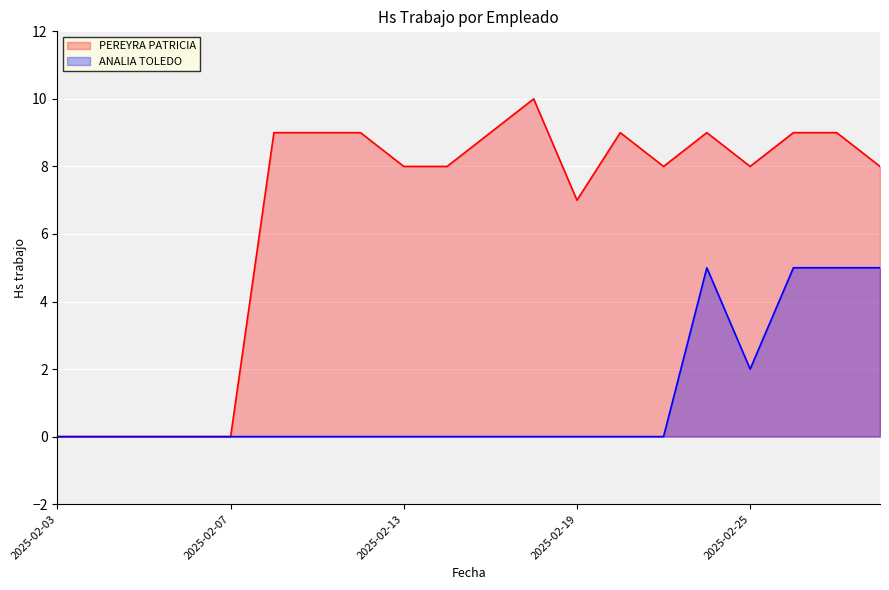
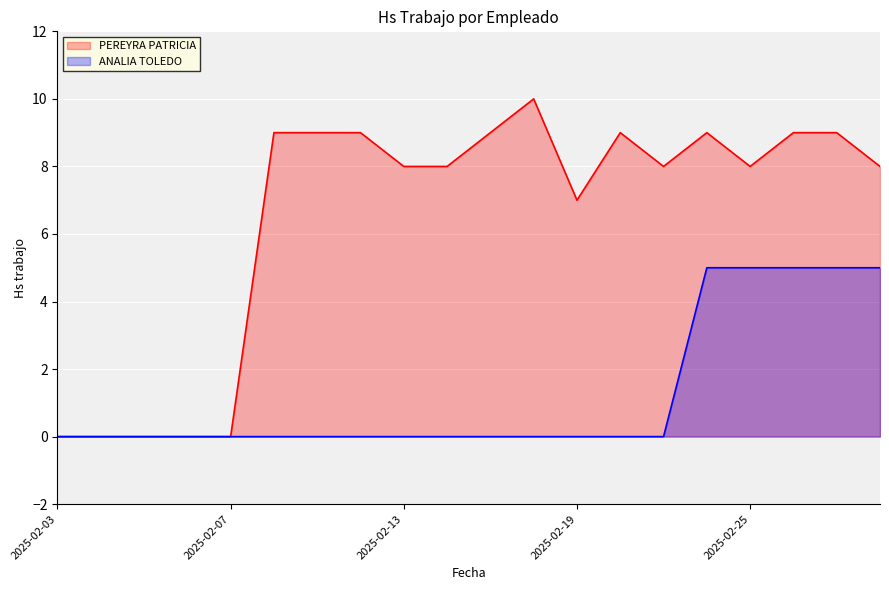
  {
    "PEREYRA PATRICIA": {
      "2025-02-13": 8,
      "2025-02-19": 7,
      "2025-02-25": 8
    },
    "ANALIA TOLEDO": {
      "2025-02-13": 0,
      "2025-02-19": 0,
-     "2025-02-25": 2
+     "2025-02-25": 5
    }
  }
